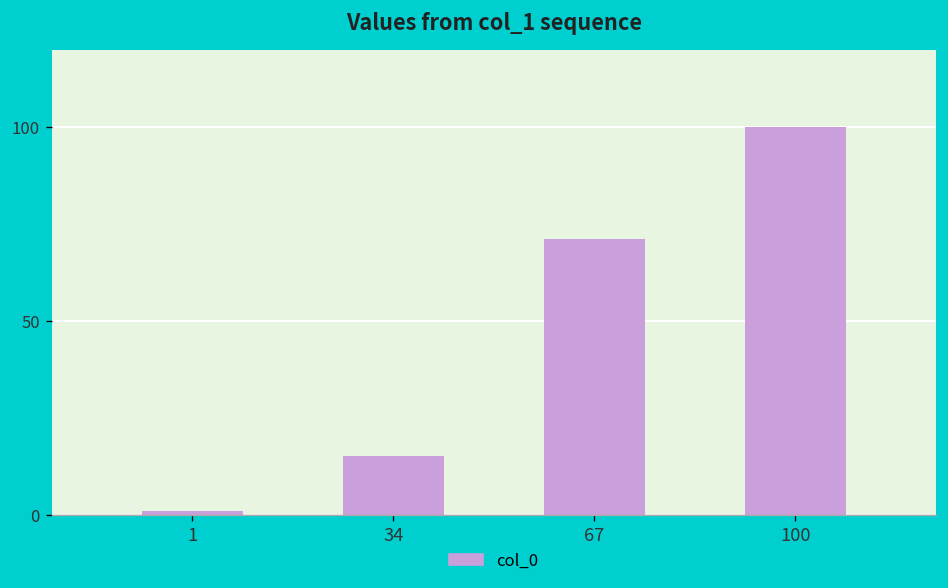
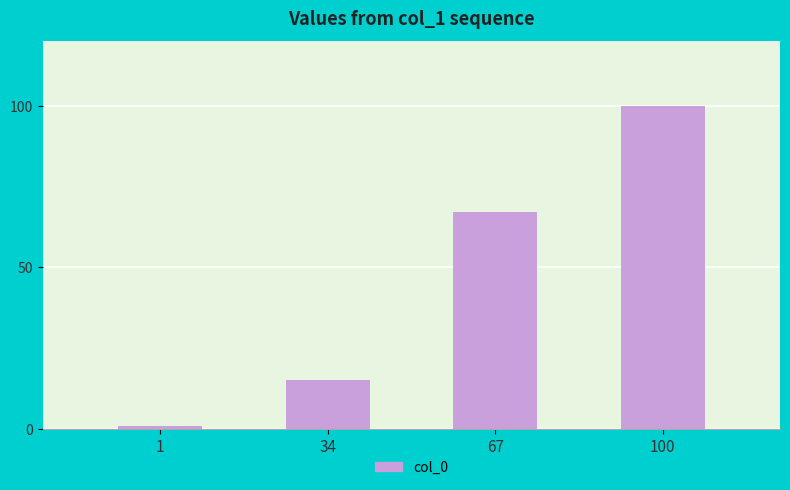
  {
    "1": 1,
    "34": 15,
-   "67": 71,
+   "67": 67,
    "100": 100
  }
